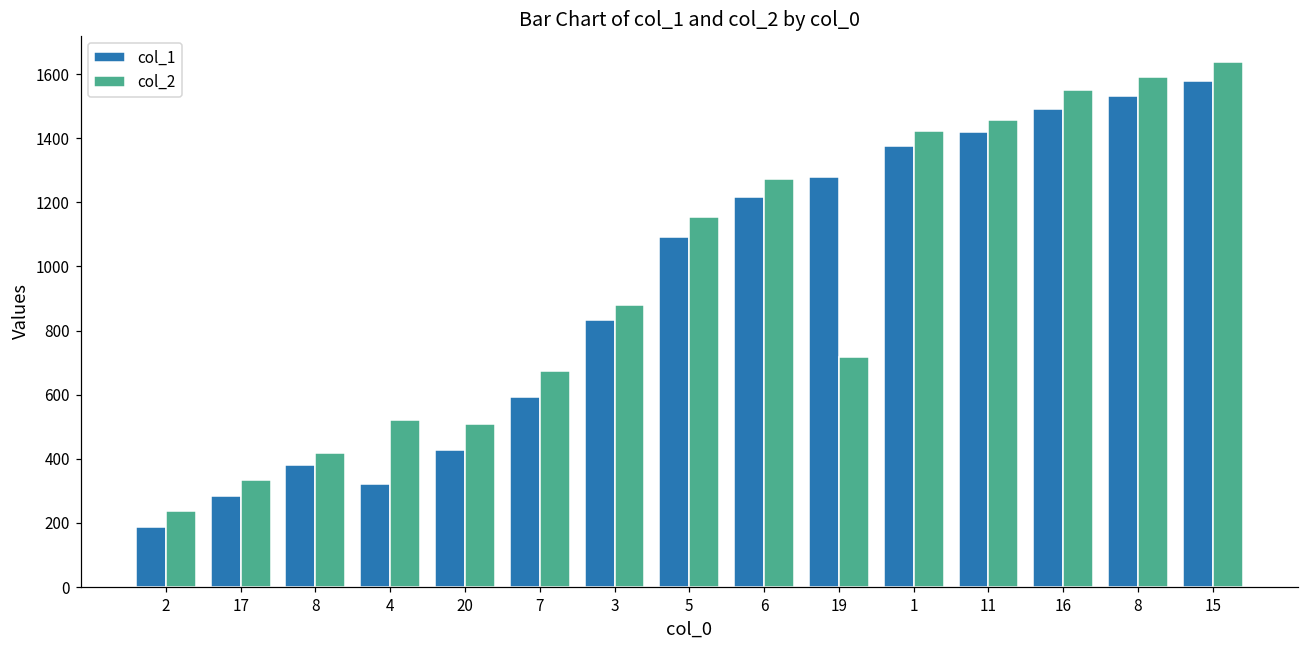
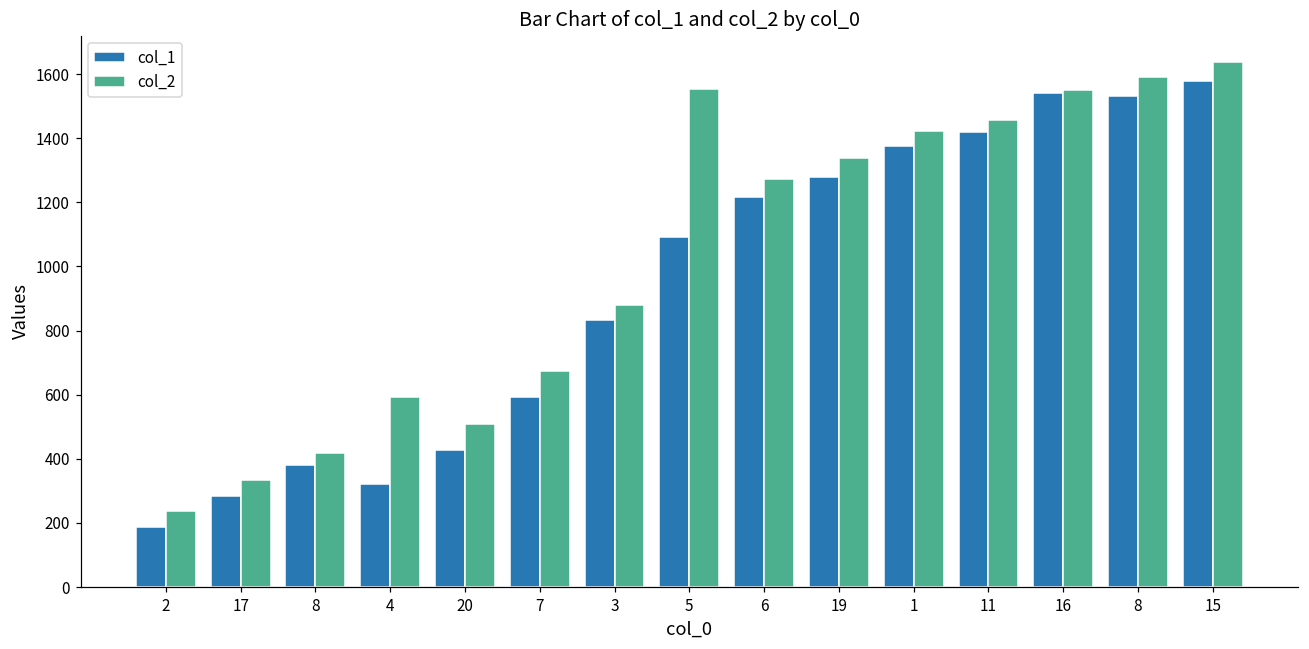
  {
    "col_1": {
      "2": 190,
      "17": 280,
      "4": 320,
      "20": 430,
      "7": 590,
      "3": 830,
      "5": 1090,
      "6": 1220,
      "19": 1280,
      "1": 1380,
      "11": 1420,
-     "16": 1490,
+     "16": 1540,
      "15": 1580
    },
    "col_2": {
      "2": 240,
      "17": 330,
-     "4": 520,
+     "4": 590,
      "20": 510,
      "7": 680,
      "3": 880,
-     "5": 1160,
+     "5": 1550,
      "6": 1270,
-     "19": 720,
+     "19": 1340,
      "1": 1420,
      "11": 1460,
      "16": 1550,
      "15": 1640
    }
  }
